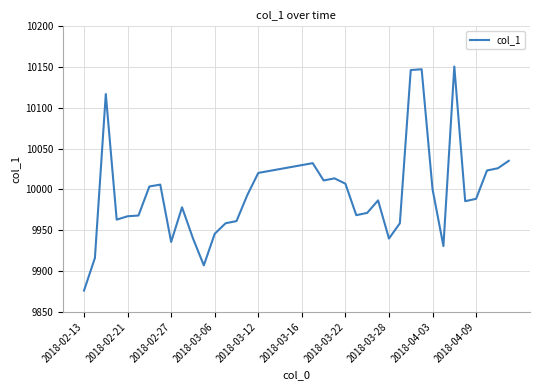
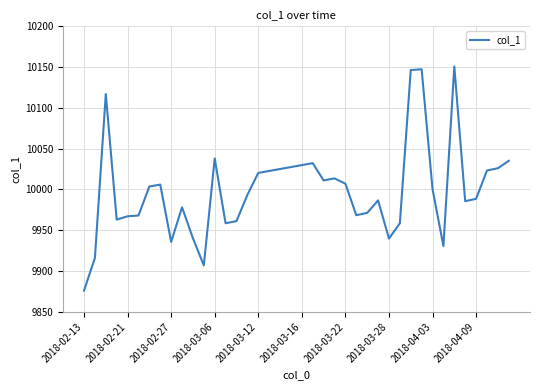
  {
    "2018-02-13": 9880,
    "2018-02-21": 9970,
    "2018-02-27": 9940,
-   "2018-03-06": 9950,
+   "2018-03-06": 10040,
    "2018-03-12": 10020,
    "2018-03-16": 10030,
    "2018-03-22": 10010,
    "2018-03-28": 9940,
    "2018-04-03": 10000,
    "2018-04-09": 9990
  }
